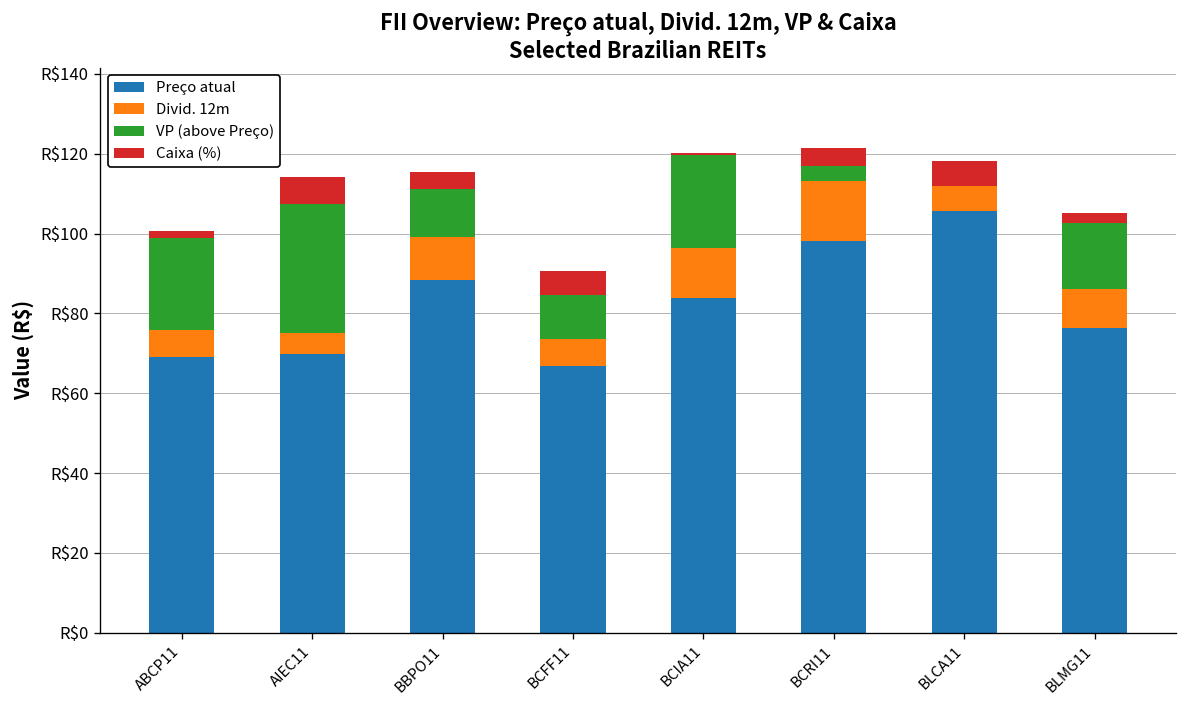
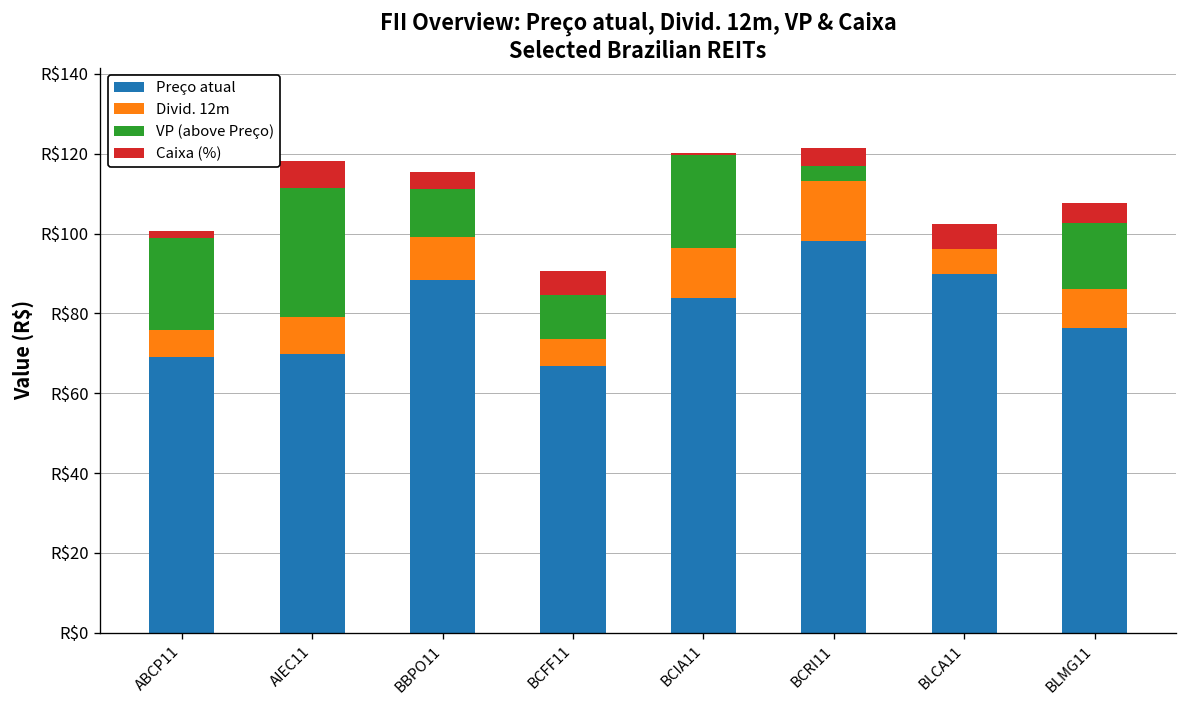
  {
    "Preço atual": {
      "ABCP11": "R$69",
      "AIEC11": "R$70",
      "BBPO11": "R$88",
      "BCFF11": "R$67",
      "BCIA11": "R$84",
      "BCRI11": "R$98",
-     "BLCA11": "R$106",
+     "BLCA11": "R$90",
      "BLMG11": "R$76"
    },
    "Divid. 12m": {
      "ABCP11": "R$7",
-     "AIEC11": "R$5",
+     "AIEC11": "R$9",
      "BBPO11": "R$11",
      "BCFF11": "R$7",
      "BCIA11": "R$12",
      "BCRI11": "R$15",
      "BLCA11": "R$6",
      "BLMG11": "R$10"
    },
    "VP (above Preço)": {
      "ABCP11": "R$23",
      "AIEC11": "R$32",
      "BBPO11": "R$12",
      "BCFF11": "R$11",
      "BCIA11": "R$23",
      "BCRI11": "R$4",
      "BLCA11": "R$0",
      "BLMG11": "R$17"
    },
    "Caixa (%)": {
      "ABCP11": "R$2",
      "AIEC11": "R$7",
      "BBPO11": "R$4",
      "BCFF11": "R$6",
      "BCRI11": "R$5",
      "BLCA11": "R$6",
-     "BLMG11": "R$3"
+     "BLMG11": "R$5"
    }
  }
